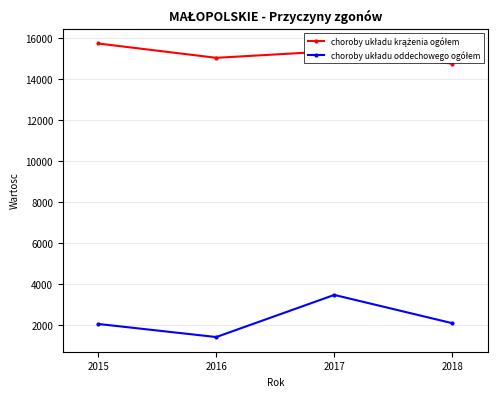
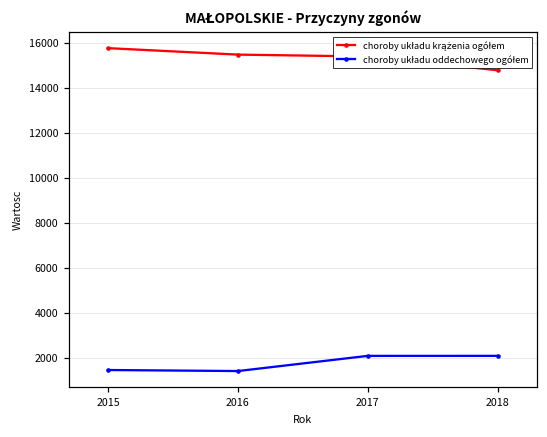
  {
    "choroby układu krążenia ogółem": {
      "2015": 15800,
-     "2016": 15100,
+     "2016": 15500,
      "2018": 14800
    },
    "choroby układu oddechowego ogółem": {
-     "2015": 2000,
+     "2015": 1400,
      "2016": 1400,
-     "2017": 3500,
+     "2017": 2100,
      "2018": 2100
    }
  }
